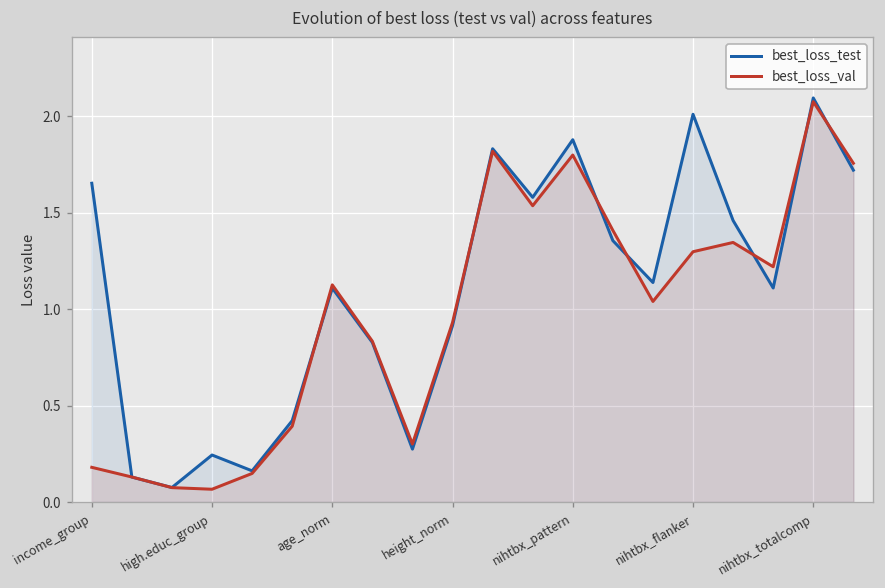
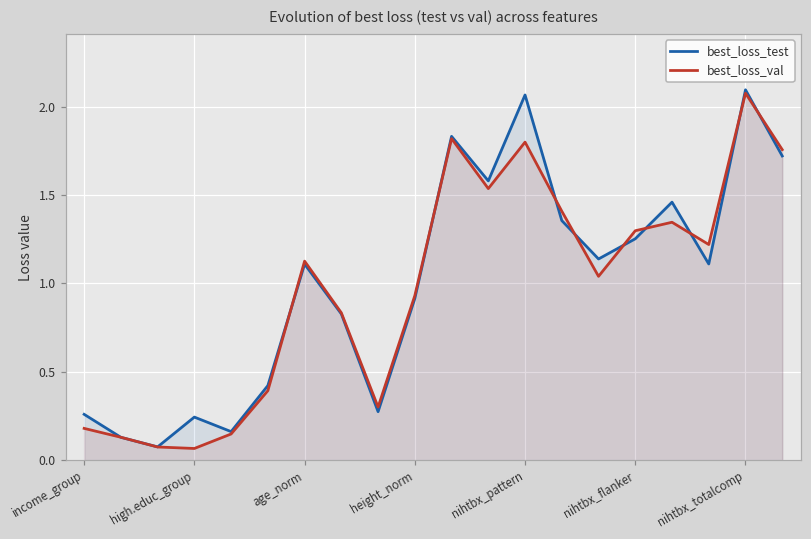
  {
    "best_loss_test": {
-     "income_group": 1.65,
+     "income_group": 0.26,
      "high.educ_group": 0.24,
      "age_norm": 1.11,
-     "nihtbx_pattern": 1.88,
-     "nihtbx_flanker": 2.01,
+     "nihtbx_pattern": 2.07,
+     "nihtbx_flanker": 1.25,
      "nihtbx_totalcomp": 2.10
    },
    "best_loss_val": {
      "income_group": 0.18,
      "high.educ_group": 0.07,
      "age_norm": 1.13,
      "nihtbx_pattern": 1.80,
      "nihtbx_flanker": 1.30,
      "nihtbx_totalcomp": 2.08
    }
  }
